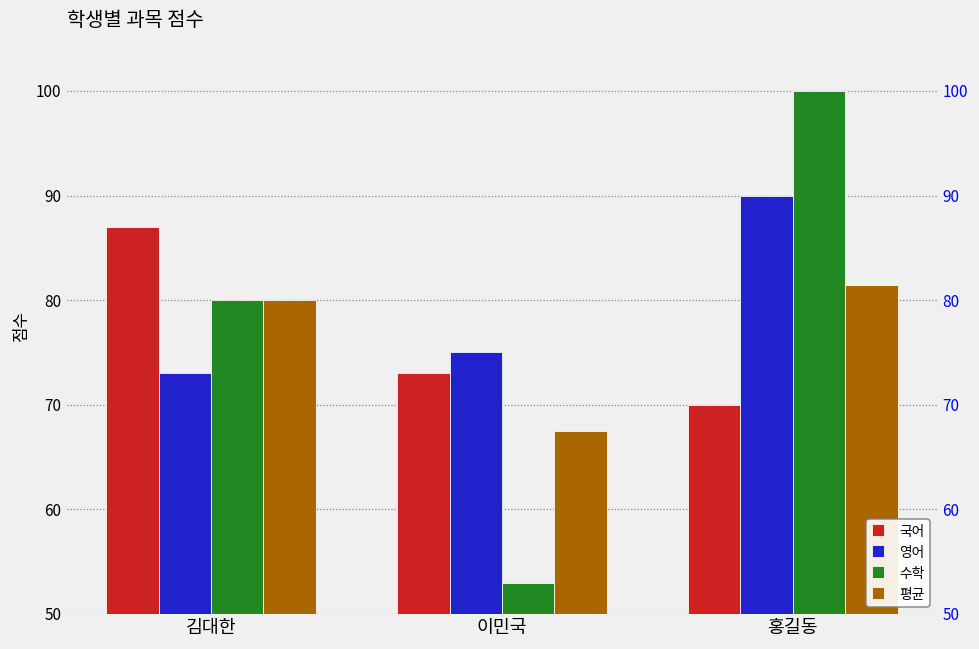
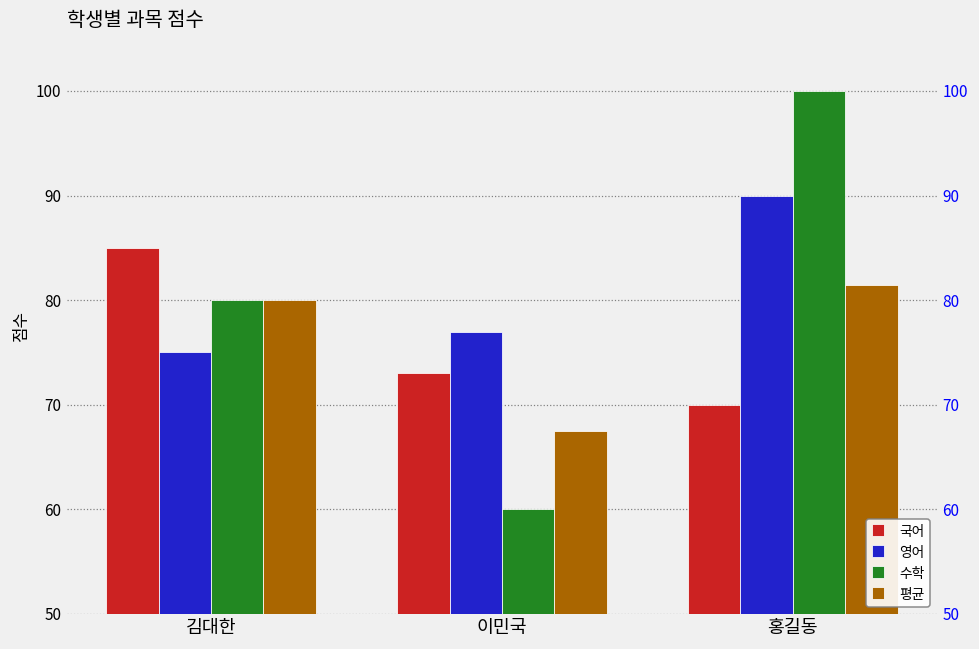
  {
    "국어": {
-     "김대한": 87,
+     "김대한": 85,
      "이민국": 73,
      "홍길동": 70
    },
    "영어": {
-     "김대한": 73,
-     "이민국": 75,
+     "김대한": 75,
+     "이민국": 77,
      "홍길동": 90
    },
    "수학": {
      "김대한": 80,
-     "이민국": 53,
+     "이민국": 60,
      "홍길동": 100
    },
    "평균": {
      "김대한": 80,
      "이민국": 67,
      "홍길동": 81
    }
  }
